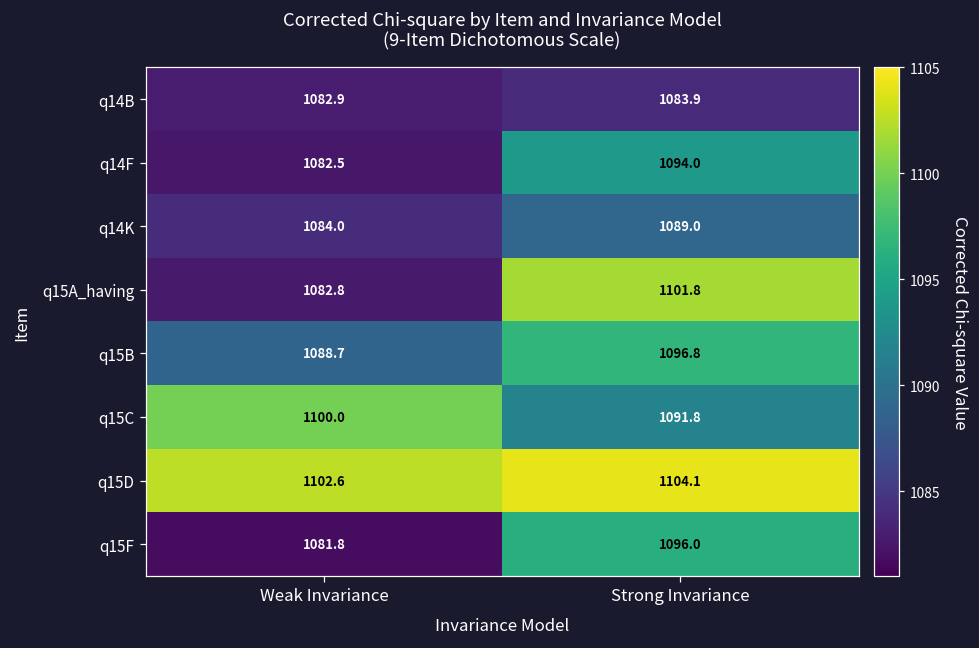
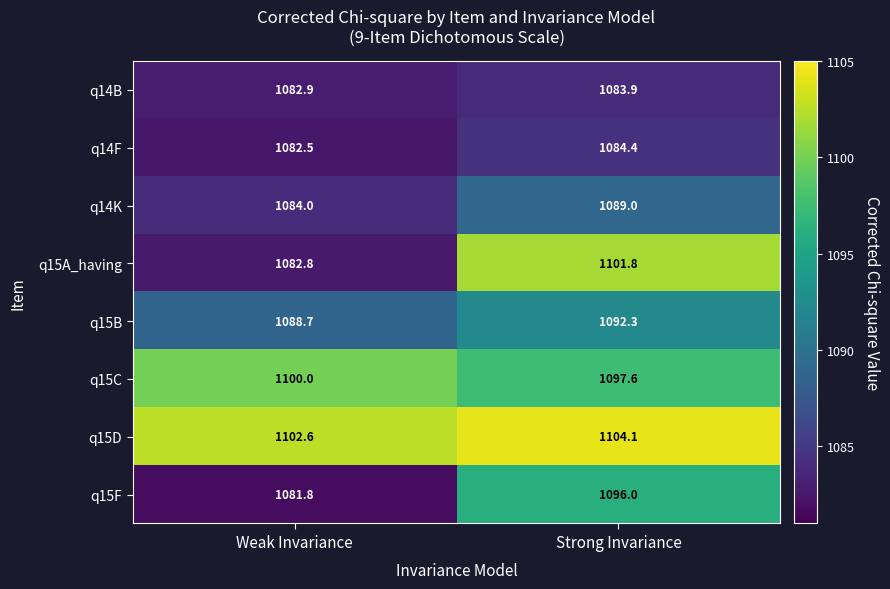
  {
    "q14B": {
      "Weak Invariance": 1082.9,
      "Strong Invariance": 1083.9
    },
    "q14F": {
      "Weak Invariance": 1082.5,
-     "Strong Invariance": 1094.0
+     "Strong Invariance": 1084.4
    },
    "q14K": {
      "Weak Invariance": 1084.0,
      "Strong Invariance": 1089.0
    },
    "q15A_having": {
      "Weak Invariance": 1082.8,
      "Strong Invariance": 1101.8
    },
    "q15B": {
      "Weak Invariance": 1088.7,
-     "Strong Invariance": 1096.8
+     "Strong Invariance": 1092.3
    },
    "q15C": {
      "Weak Invariance": 1100.0,
-     "Strong Invariance": 1091.8
+     "Strong Invariance": 1097.6
    },
    "q15D": {
      "Weak Invariance": 1102.6,
      "Strong Invariance": 1104.1
    },
    "q15F": {
      "Weak Invariance": 1081.8,
      "Strong Invariance": 1096.0
    }
  }
